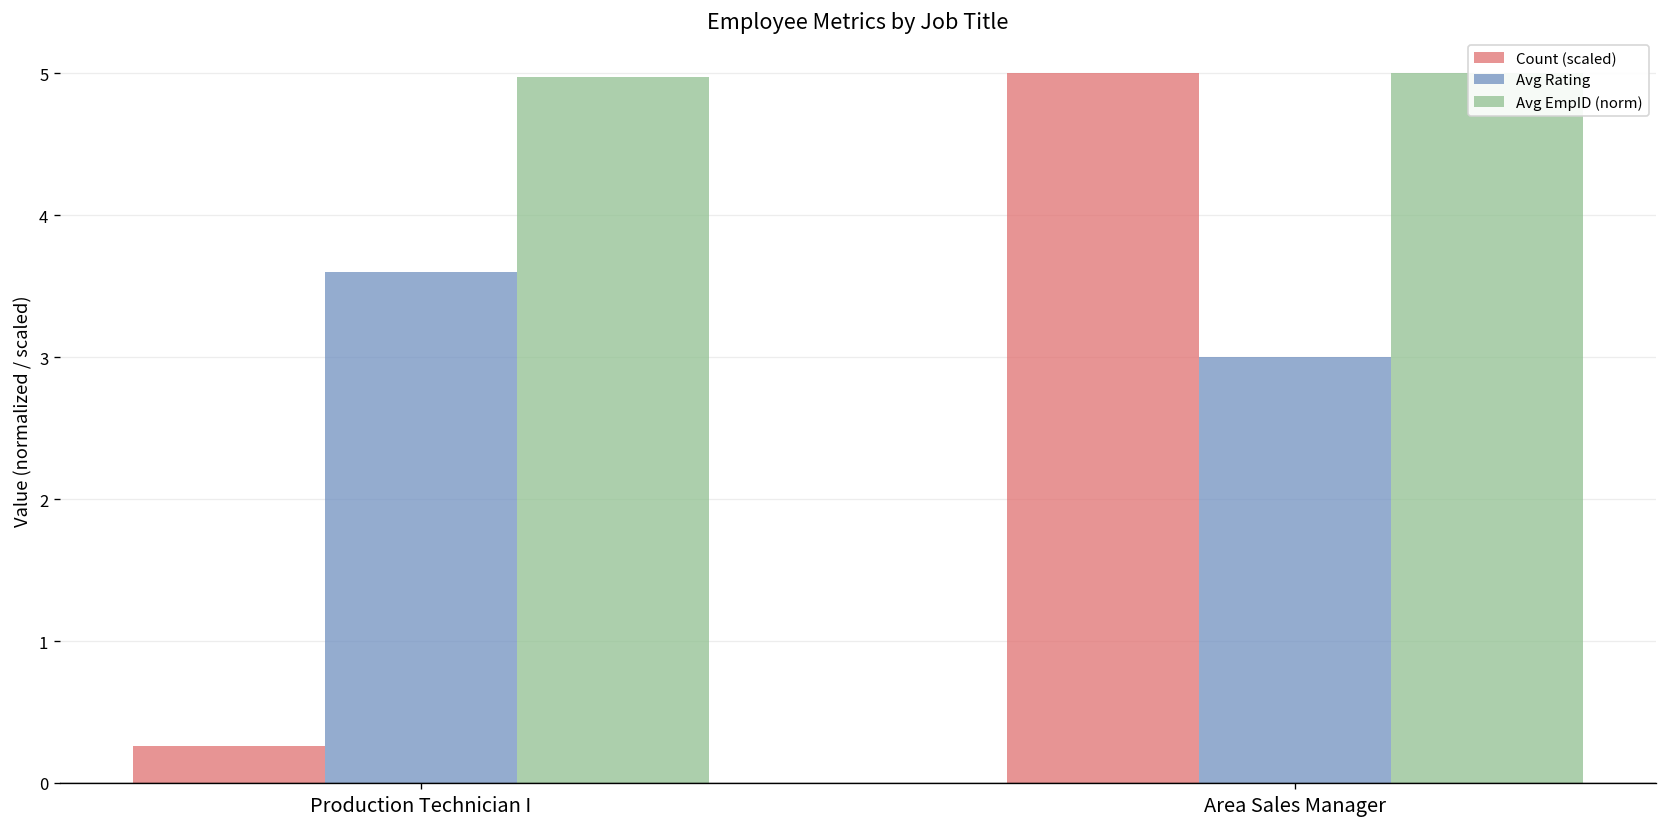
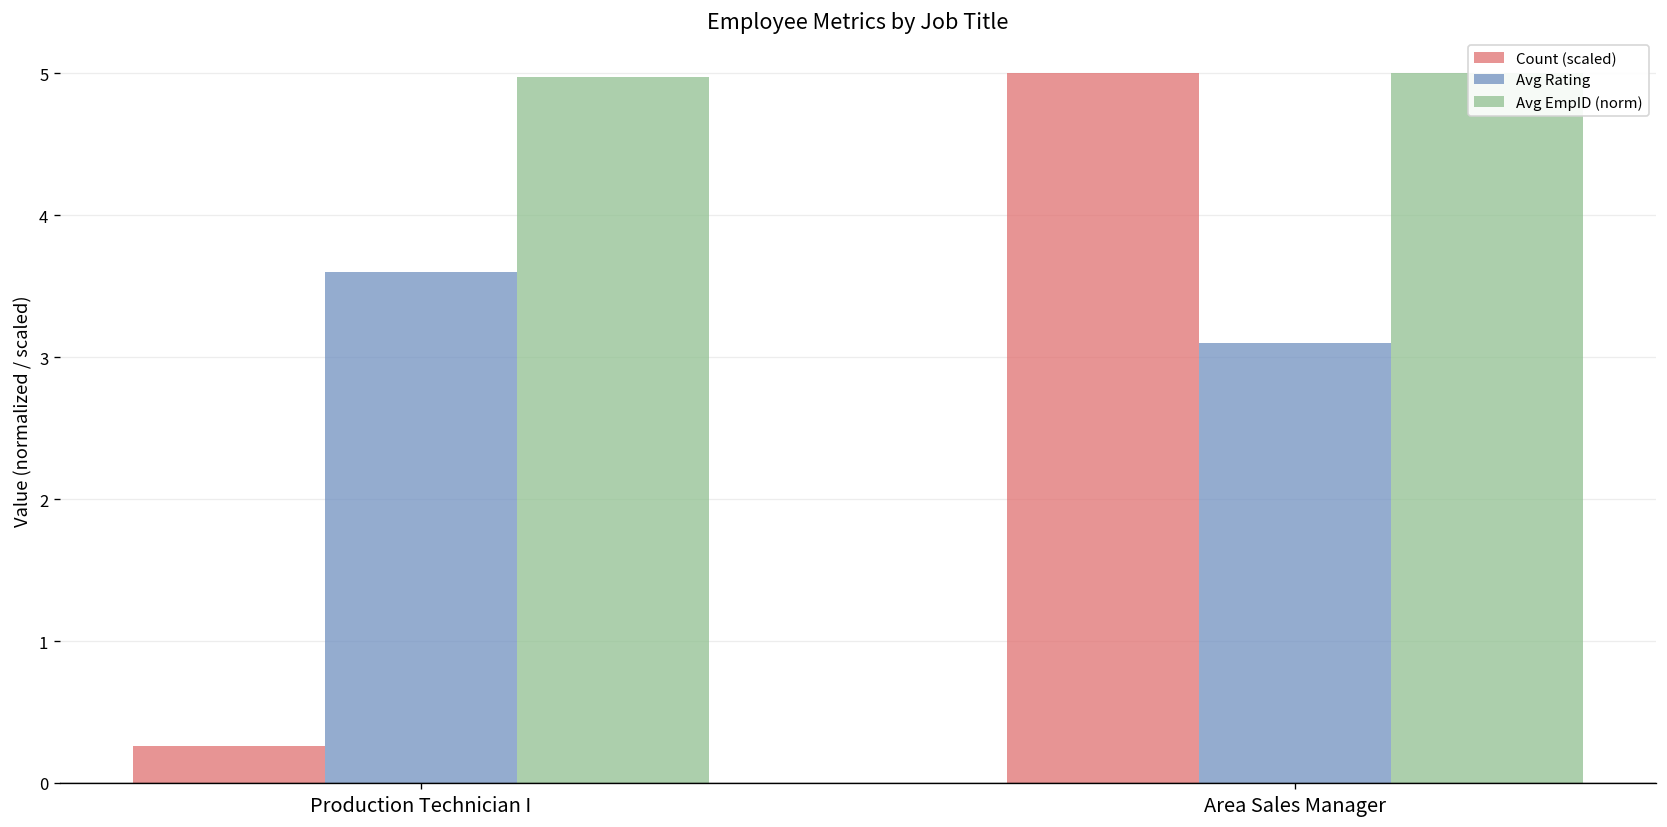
  {
    "Count (scaled)": {
      "Production Technician I": 0.26,
      "Area Sales Manager": 5.0
    },
    "Avg Rating": {
      "Production Technician I": 3.6,
-     "Area Sales Manager": 3.0
+     "Area Sales Manager": 3.1
    },
    "Avg EmpID (norm)": {
      "Production Technician I": 4.97
    }
  }
